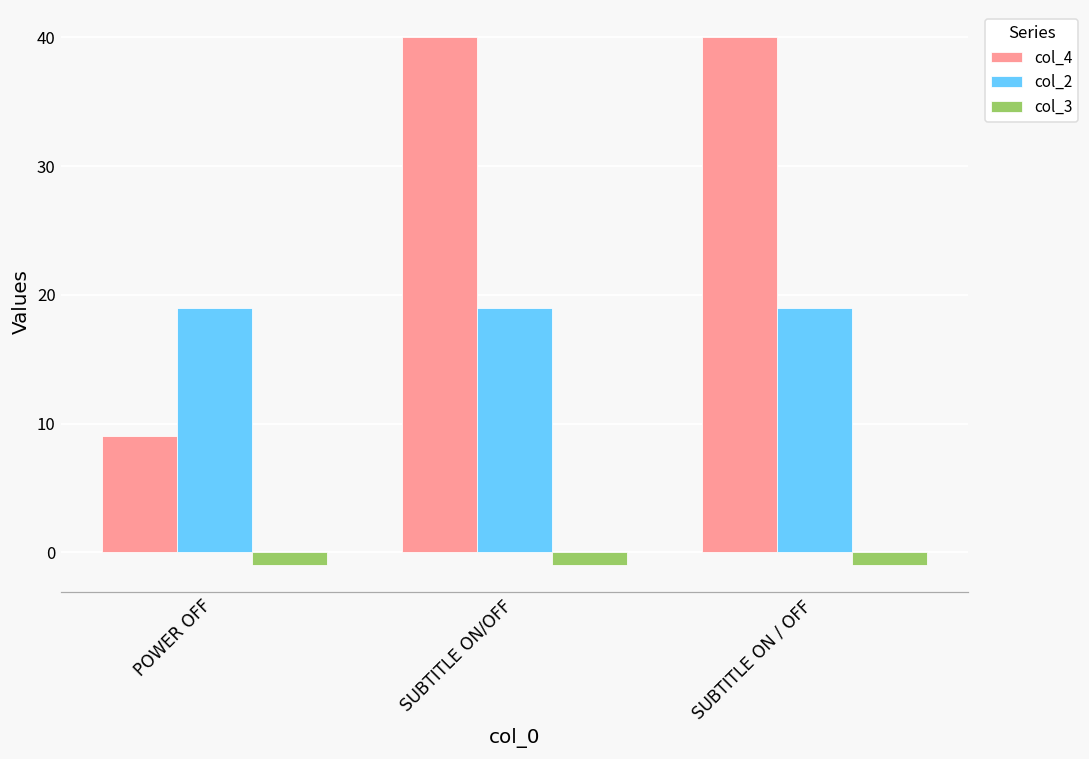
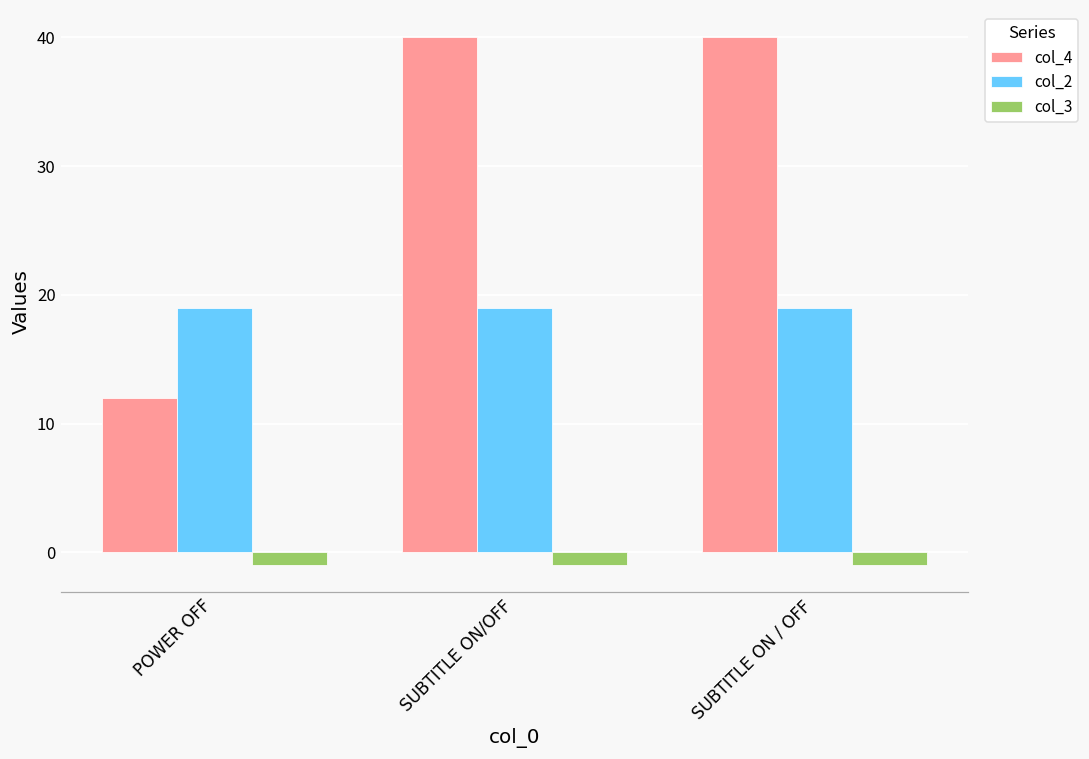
  {
    "col_4": {
-     "POWER OFF": 9,
+     "POWER OFF": 12,
      "SUBTITLE ON/OFF": 40,
      "SUBTITLE ON / OFF": 40
    },
    "col_2": {
      "POWER OFF": 19,
      "SUBTITLE ON/OFF": 19,
      "SUBTITLE ON / OFF": 19
    },
    "col_3": {
      "POWER OFF": -1,
      "SUBTITLE ON/OFF": -1,
      "SUBTITLE ON / OFF": -1
    }
  }
